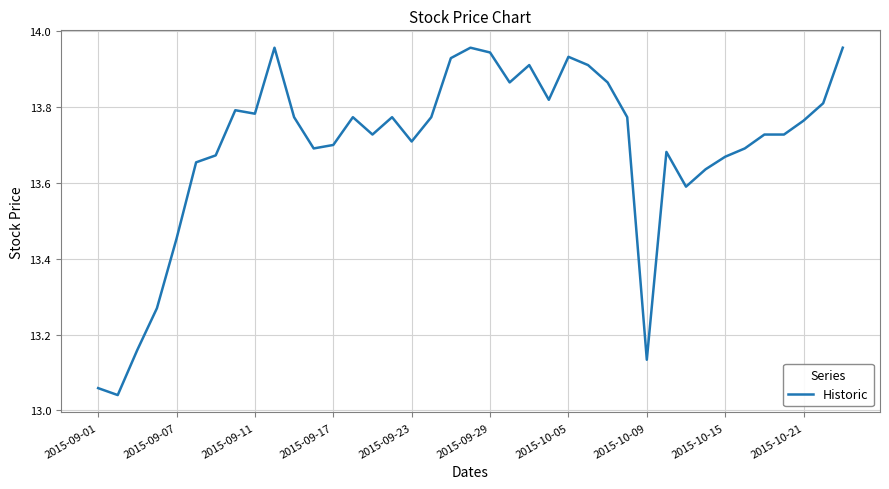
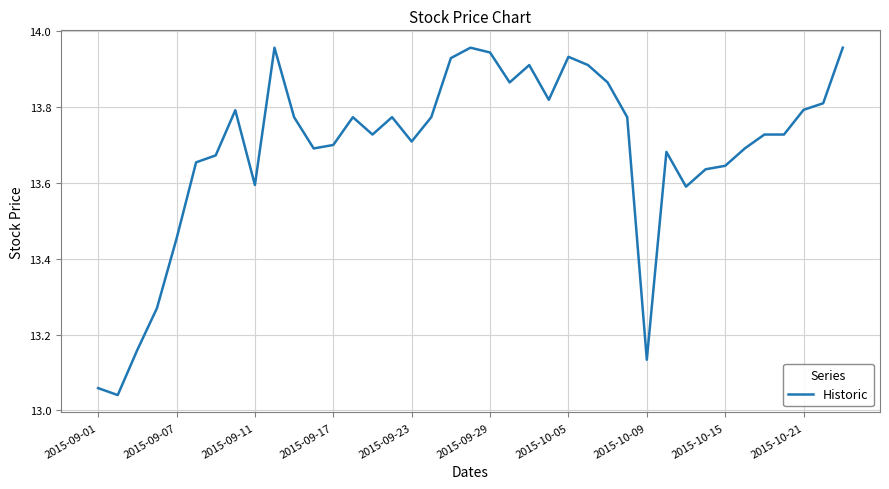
  {
    "2015-09-01": 13.06,
    "2015-09-07": 13.45,
-   "2015-09-11": 13.78,
+   "2015-09-11": 13.59,
    "2015-09-17": 13.70,
    "2015-09-23": 13.71,
    "2015-09-29": 13.94,
    "2015-10-05": 13.93,
    "2015-10-09": 13.13,
-   "2015-10-15": 13.67,
-   "2015-10-21": 13.76
+   "2015-10-15": 13.64,
+   "2015-10-21": 13.79
  }
